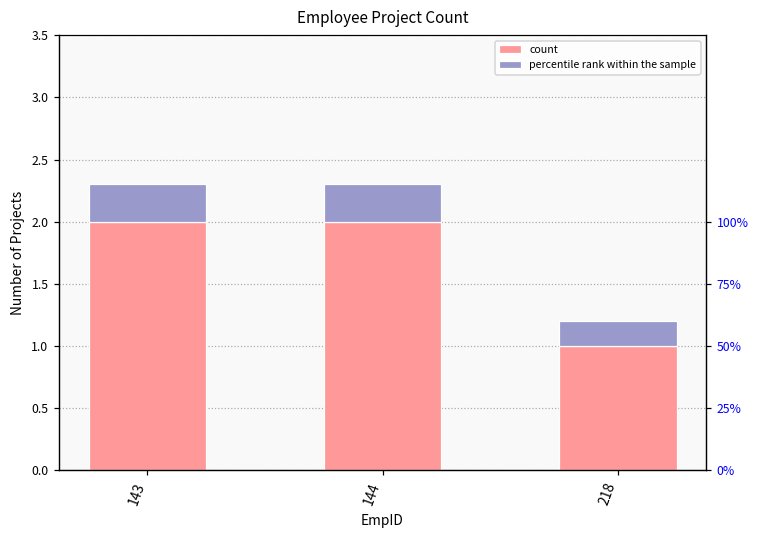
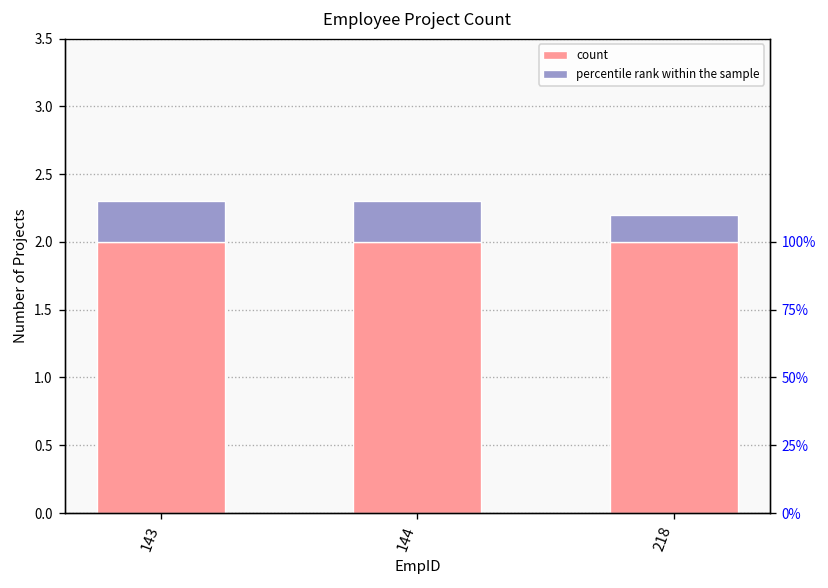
  {
    "count": {
      "143": 2,
      "144": 2,
-     "218": 1
+     "218": 2
    },
    "percentile rank within the sample": {
      "143": 0.30,
      "144": 0.30,
      "218": 0.20
    }
  }
